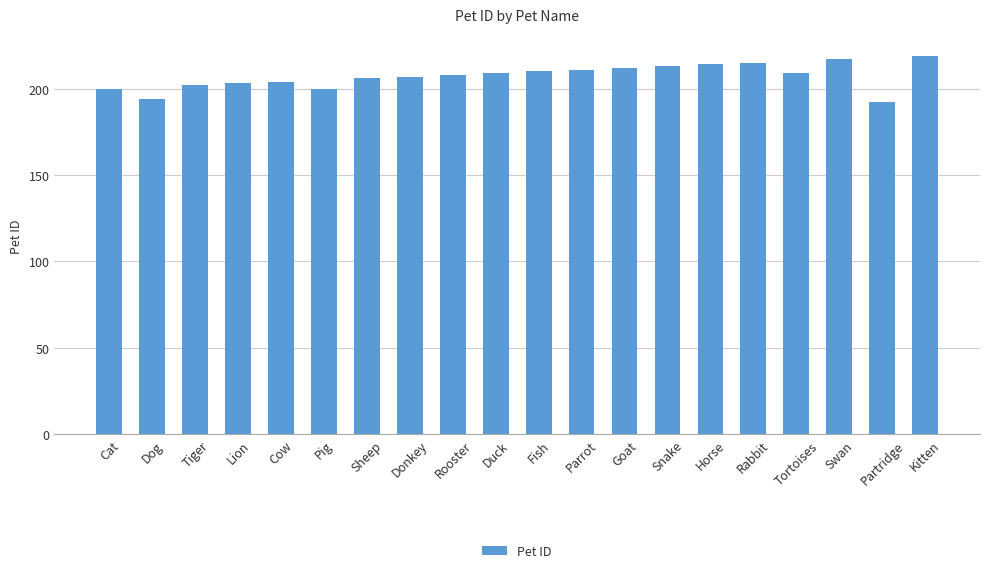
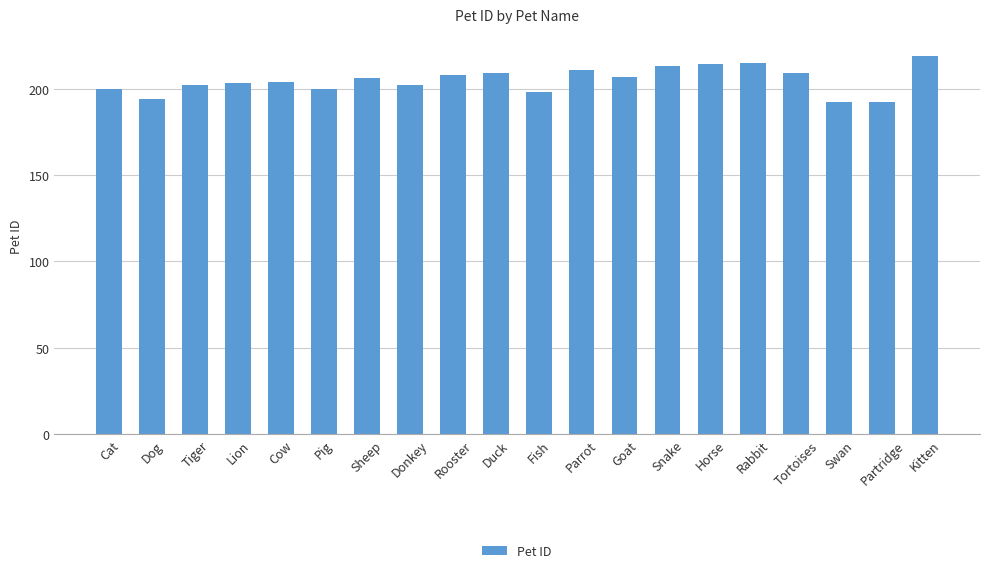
  {
    "Cat": 200,
    "Dog": 194,
    "Tiger": 202,
    "Lion": 203,
    "Cow": 204,
    "Pig": 200,
    "Sheep": 206,
-   "Donkey": 207,
+   "Donkey": 202,
    "Rooster": 208,
    "Duck": 209,
-   "Fish": 210,
+   "Fish": 198,
    "Parrot": 211,
-   "Goat": 212,
+   "Goat": 207,
    "Snake": 213,
    "Horse": 214,
    "Rabbit": 215,
    "Tortoises": 209,
-   "Swan": 217,
+   "Swan": 192,
    "Partridge": 192,
    "Kitten": 219
  }
